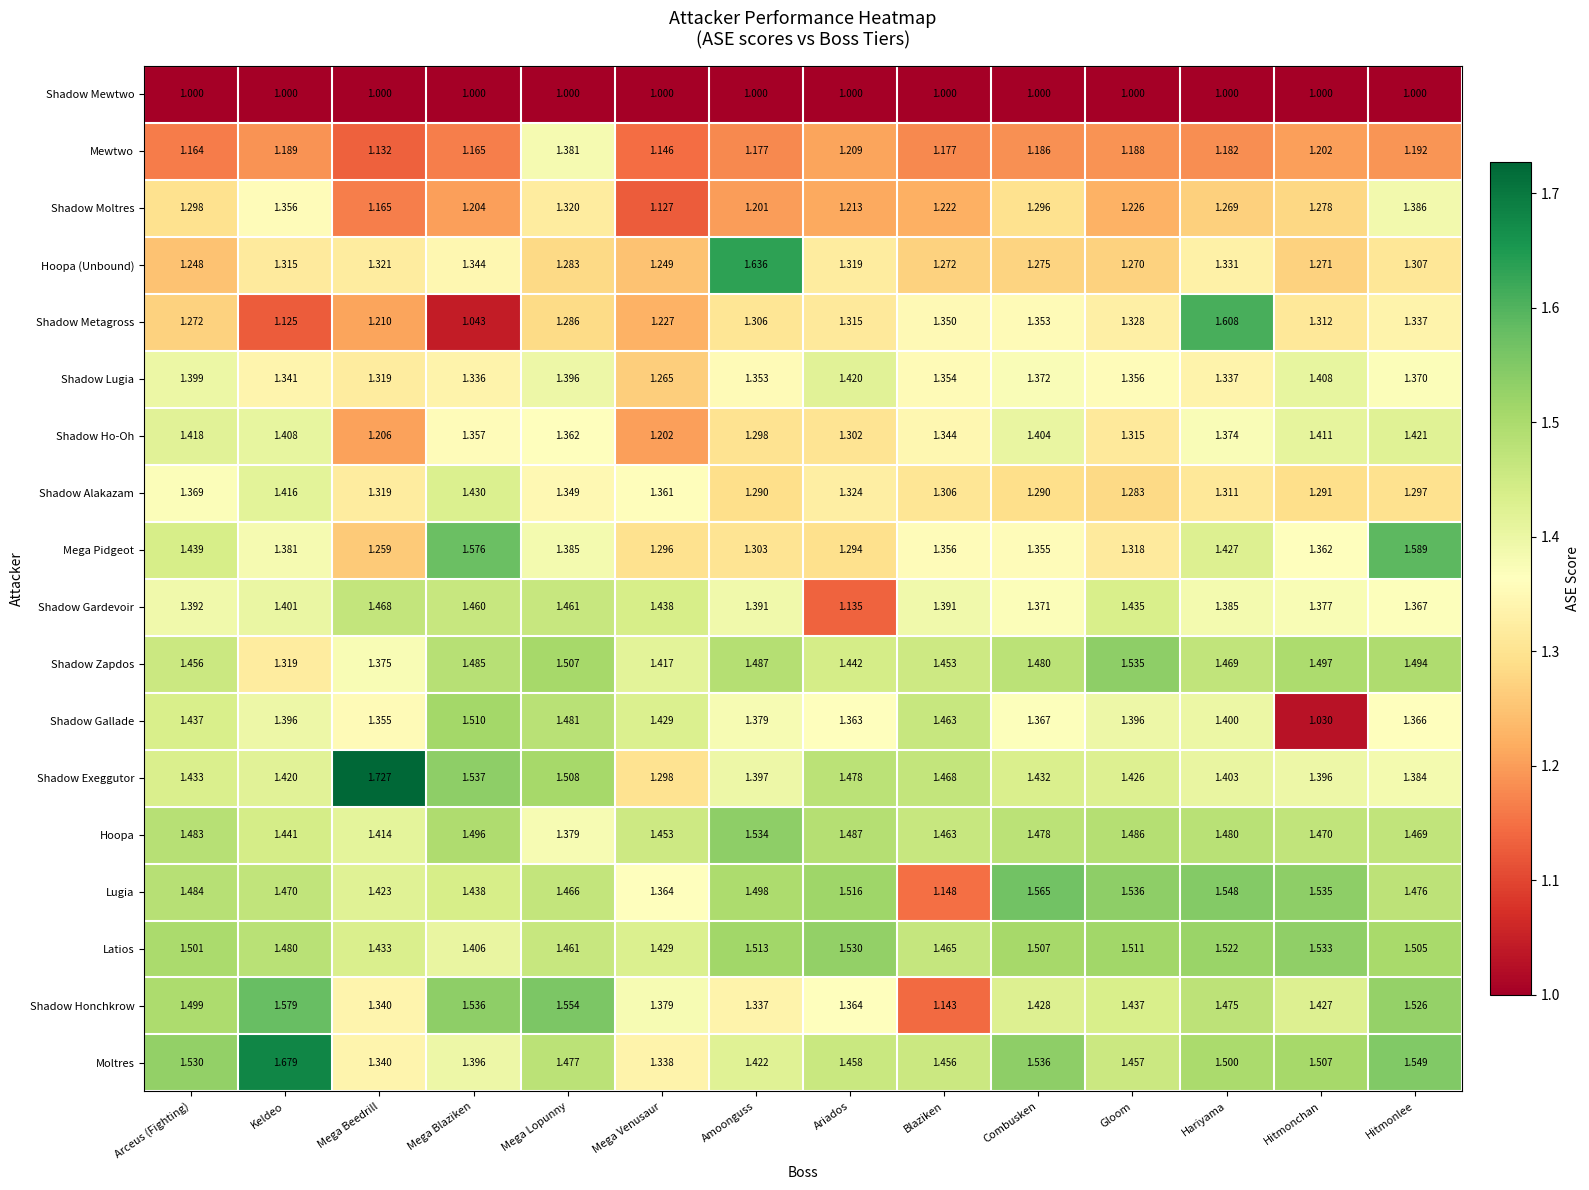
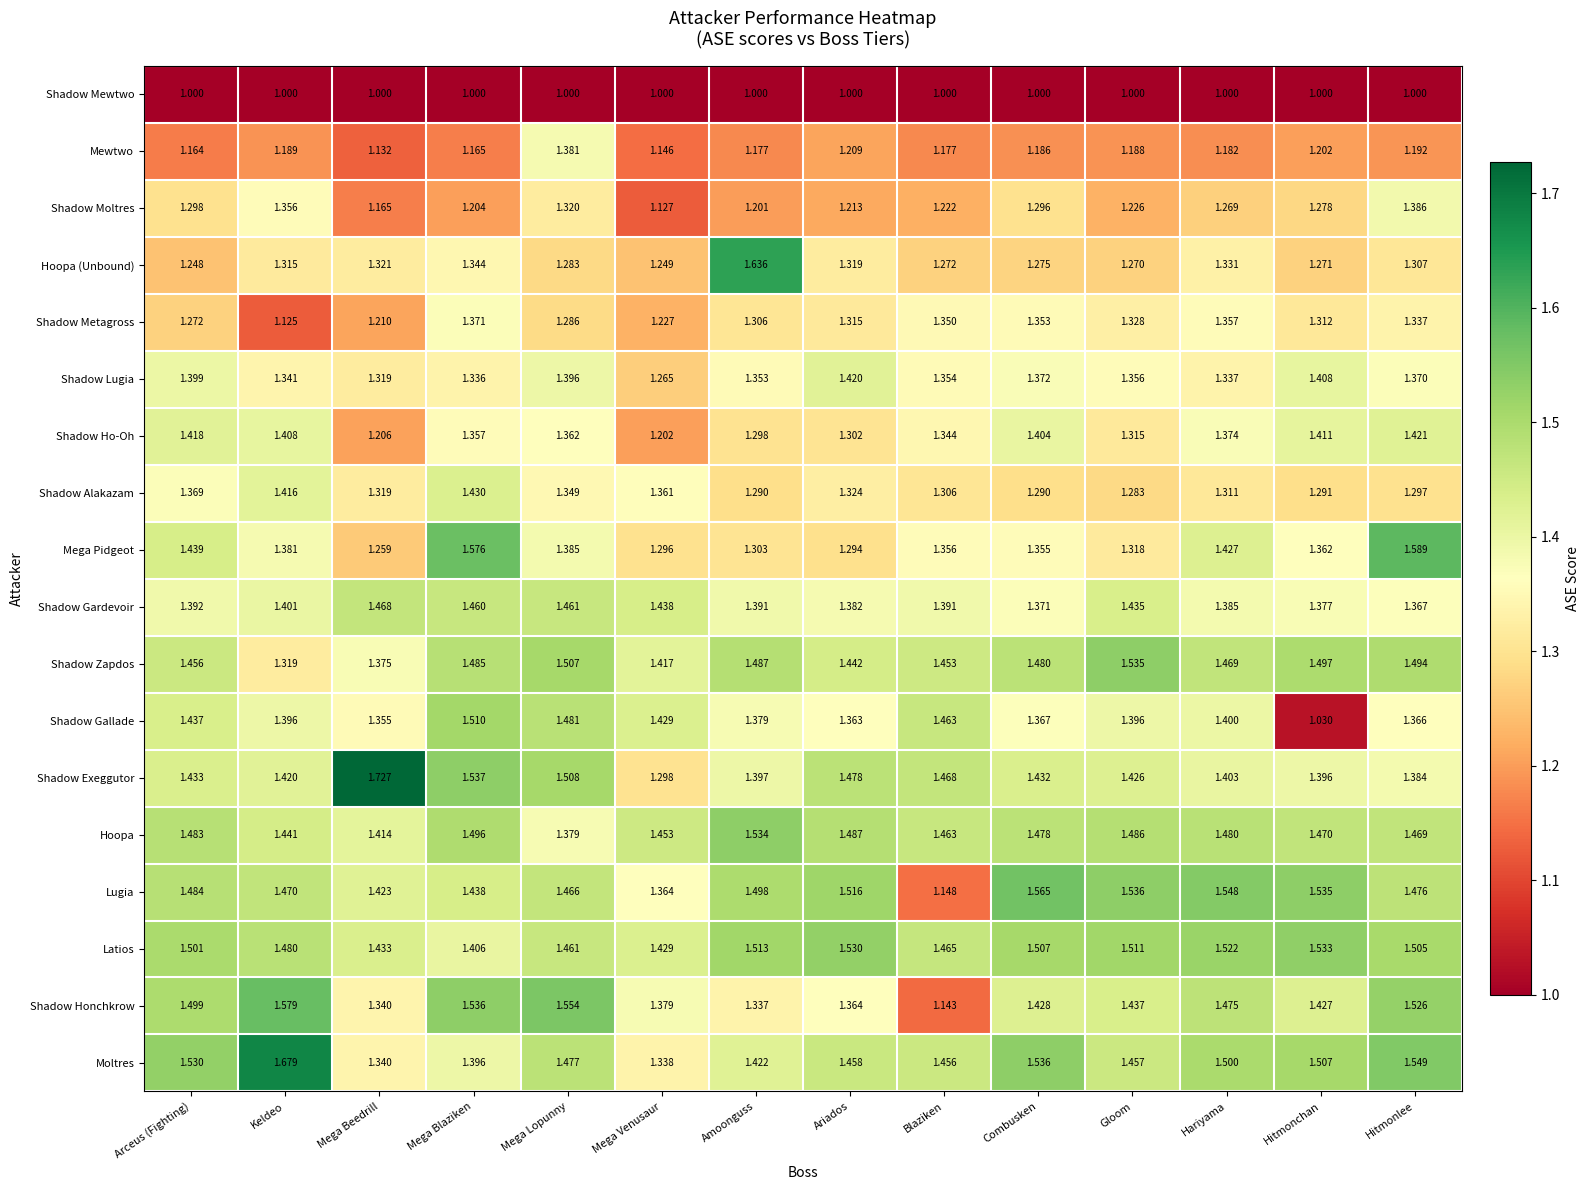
  {
    "Shadow Metagross": {
      "Arceus (Fighting)": 1.272,
      "Keldeo": 1.125,
      "Mega Beedrill": 1.210,
-     "Mega Blaziken": 1.043,
+     "Mega Blaziken": 1.371,
      "Mega Lopunny": 1.286,
      "Mega Venusaur": 1.227,
      "Amoonguss": 1.306,
      "Ariados": 1.315,
      "Blaziken": 1.350,
      "Combusken": 1.353,
      "Gloom": 1.328,
-     "Hariyama": 1.608,
+     "Hariyama": 1.357,
      "Hitmonchan": 1.312,
      "Hitmonlee": 1.337
    },
    "Shadow Gardevoir": {
      "Arceus (Fighting)": 1.392,
      "Keldeo": 1.401,
      "Mega Beedrill": 1.468,
      "Mega Blaziken": 1.460,
      "Mega Lopunny": 1.461,
      "Mega Venusaur": 1.438,
      "Amoonguss": 1.391,
-     "Ariados": 1.135,
+     "Ariados": 1.382,
      "Blaziken": 1.391,
      "Combusken": 1.371,
      "Gloom": 1.435,
      "Hariyama": 1.385,
      "Hitmonchan": 1.377,
      "Hitmonlee": 1.367
    }
  }
